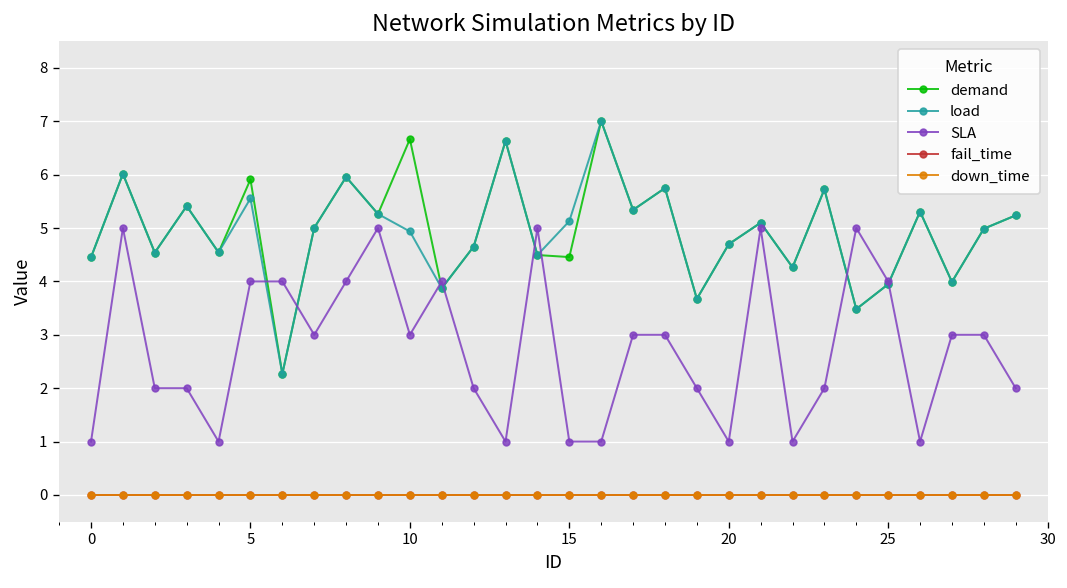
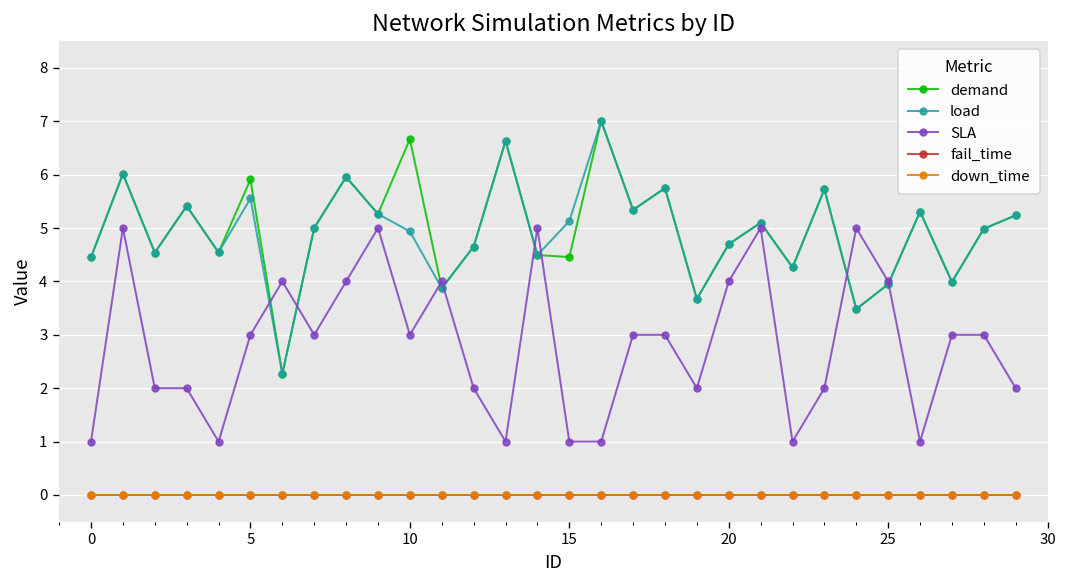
  {
    "demand": {
      "5": 5.9,
      "10": 6.7,
      "15": 4.5
    },
    "load": {
      "5": 5.6,
      "10": 4.9,
      "15": 5.1
    },
    "SLA": {
      "0": 1,
-     "5": 4,
+     "5": 3,
      "10": 3,
      "15": 1,
-     "20": 1
+     "20": 4
    },
    "down_time": {
      "0": 0,
      "5": 0,
      "10": 0,
      "15": 0,
      "20": 0,
      "25": 0
    }
  }
